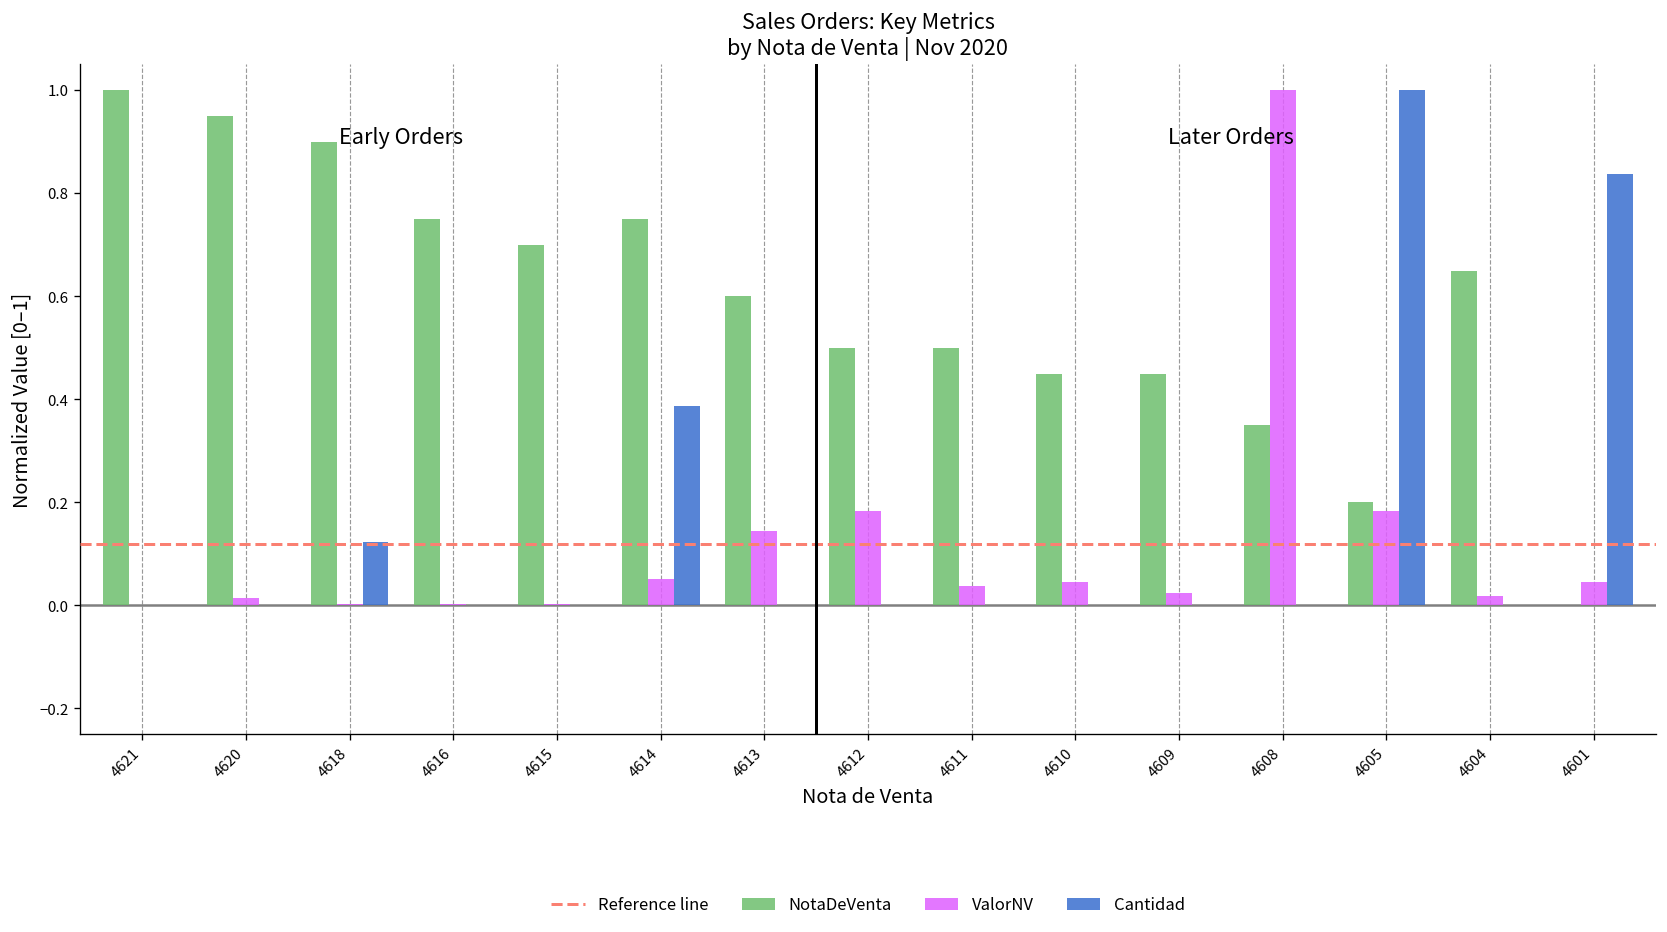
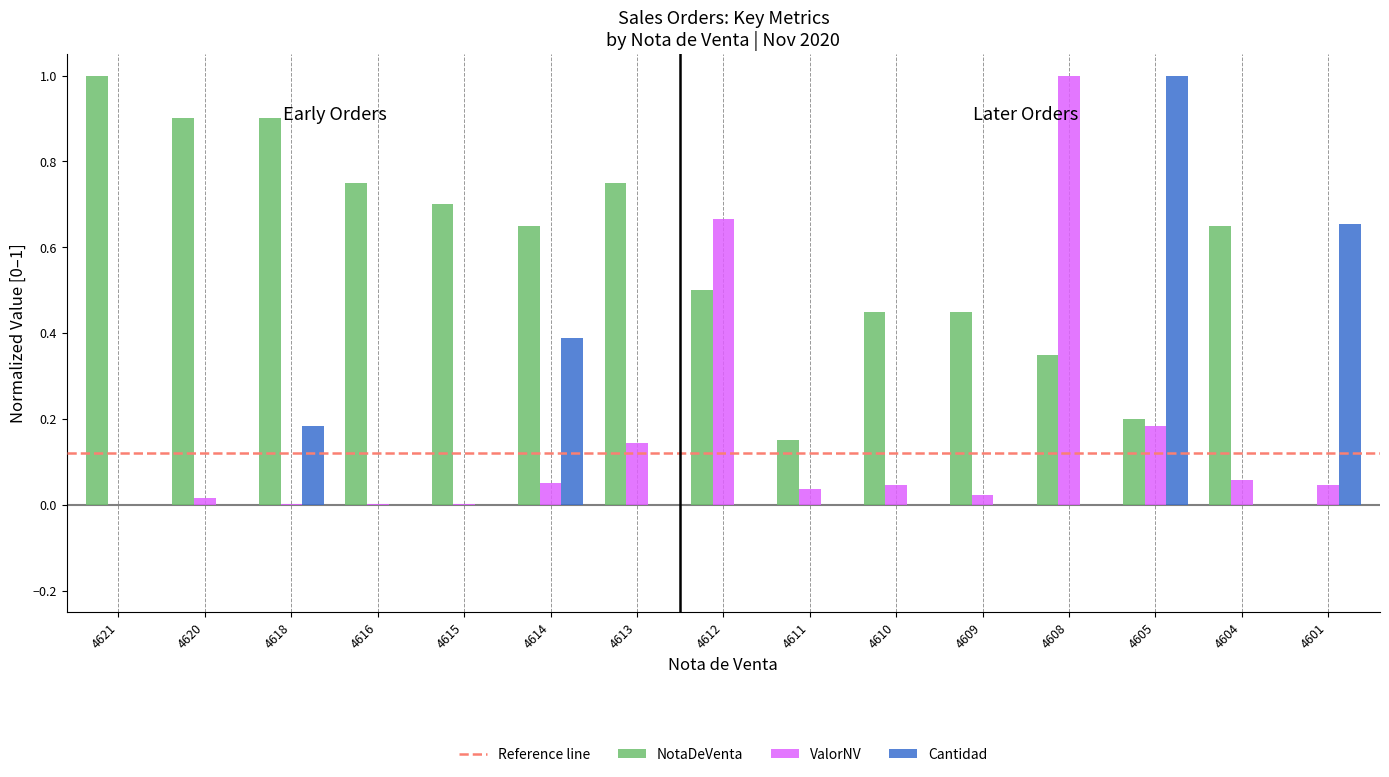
  {
    "NotaDeVenta": {
      "4621": 1.00,
-     "4620": 0.95,
+     "4620": 0.90,
      "4618": 0.90,
      "4616": 0.75,
      "4615": 0.70,
-     "4614": 0.75,
-     "4613": 0.60,
+     "4614": 0.65,
+     "4613": 0.75,
      "4612": 0.50,
-     "4611": 0.50,
+     "4611": 0.15,
      "4610": 0.45,
      "4609": 0.45,
      "4608": 0.35,
      "4605": 0.20,
      "4604": 0.65,
      "4601": 0.00
    },
    "ValorNV": {
      "4621": 0.00,
      "4620": 0.01,
      "4614": 0.05,
      "4613": 0.14,
-     "4612": 0.18,
+     "4612": 0.67,
      "4611": 0.04,
      "4610": 0.05,
      "4609": 0.02,
      "4608": 1.00,
      "4605": 0.18,
-     "4604": 0.02,
+     "4604": 0.06,
      "4601": 0.05
    },
    "Cantidad": {
      "4621": 0.00,
      "4620": 0.00,
-     "4618": 0.12,
+     "4618": 0.18,
      "4616": 0.00,
      "4615": 0.00,
      "4614": 0.39,
      "4613": 0.00,
      "4612": 0.00,
      "4611": 0.00,
      "4610": 0.00,
      "4609": 0.00,
      "4608": 0.00,
      "4605": 1.00,
      "4604": 0.00,
-     "4601": 0.84
+     "4601": 0.65
    }
  }
